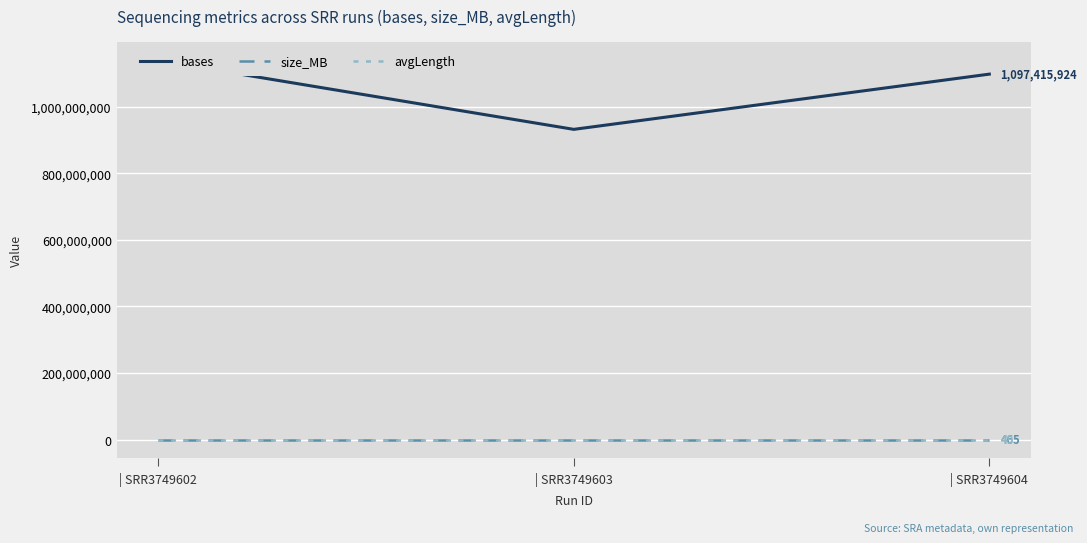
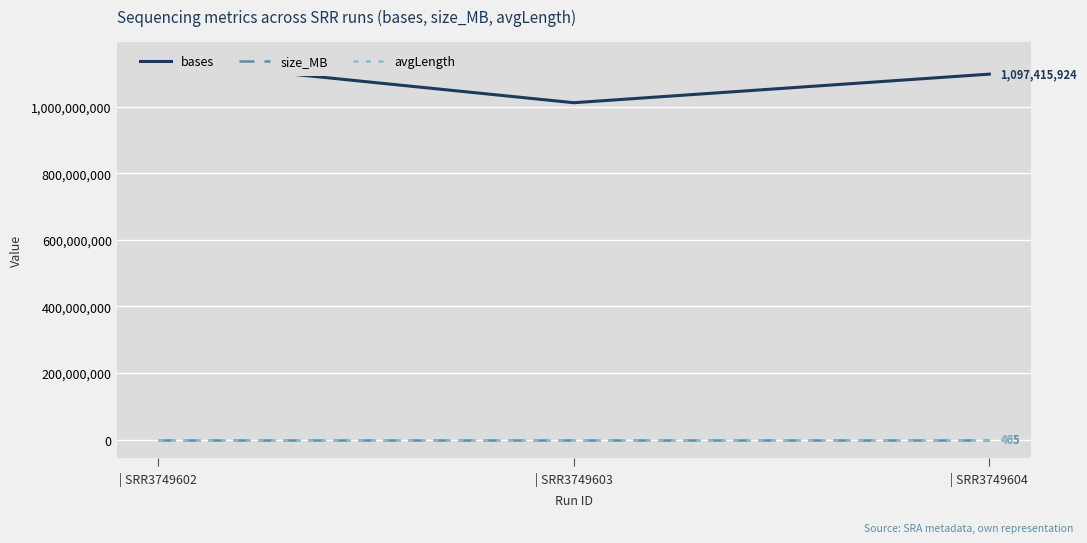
  {
    "bases": {
-     "| SRR3749603": "930,000,000"
+     "| SRR3749603": "1,010,000,000"
    },
    "avgLength": {
      "| SRR3749602": "0",
      "| SRR3749603": "0"
    }
  }
